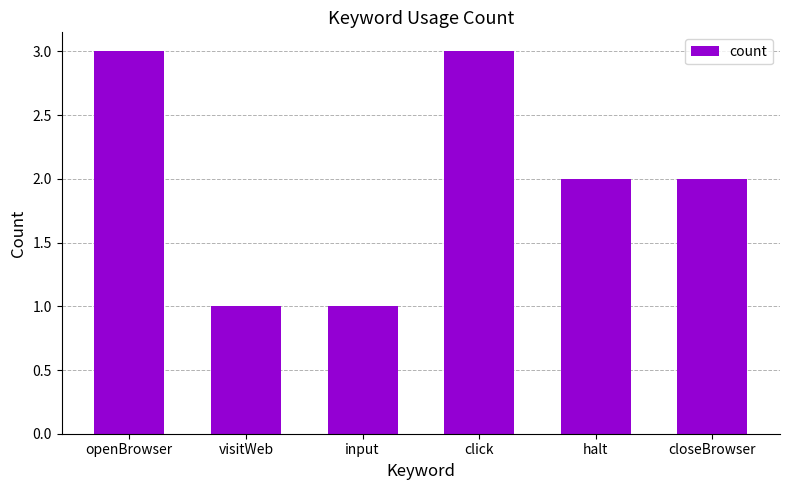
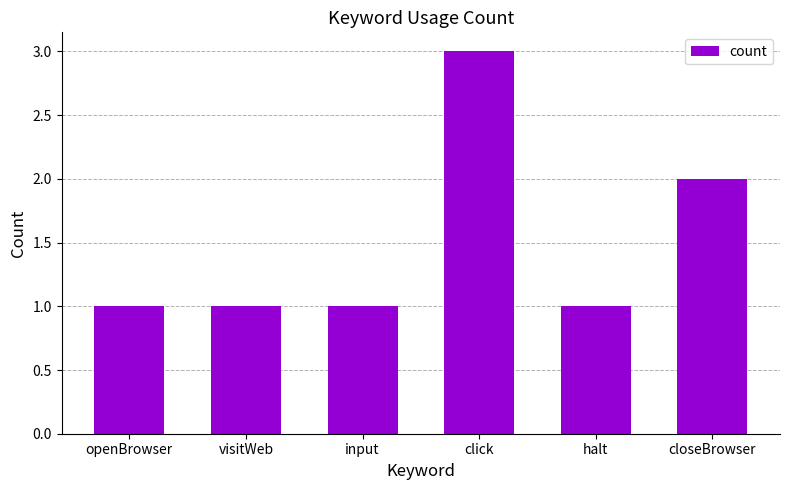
  {
-   "openBrowser": 3,
+   "openBrowser": 1,
    "visitWeb": 1,
    "input": 1,
    "click": 3,
-   "halt": 2,
+   "halt": 1,
    "closeBrowser": 2
  }
